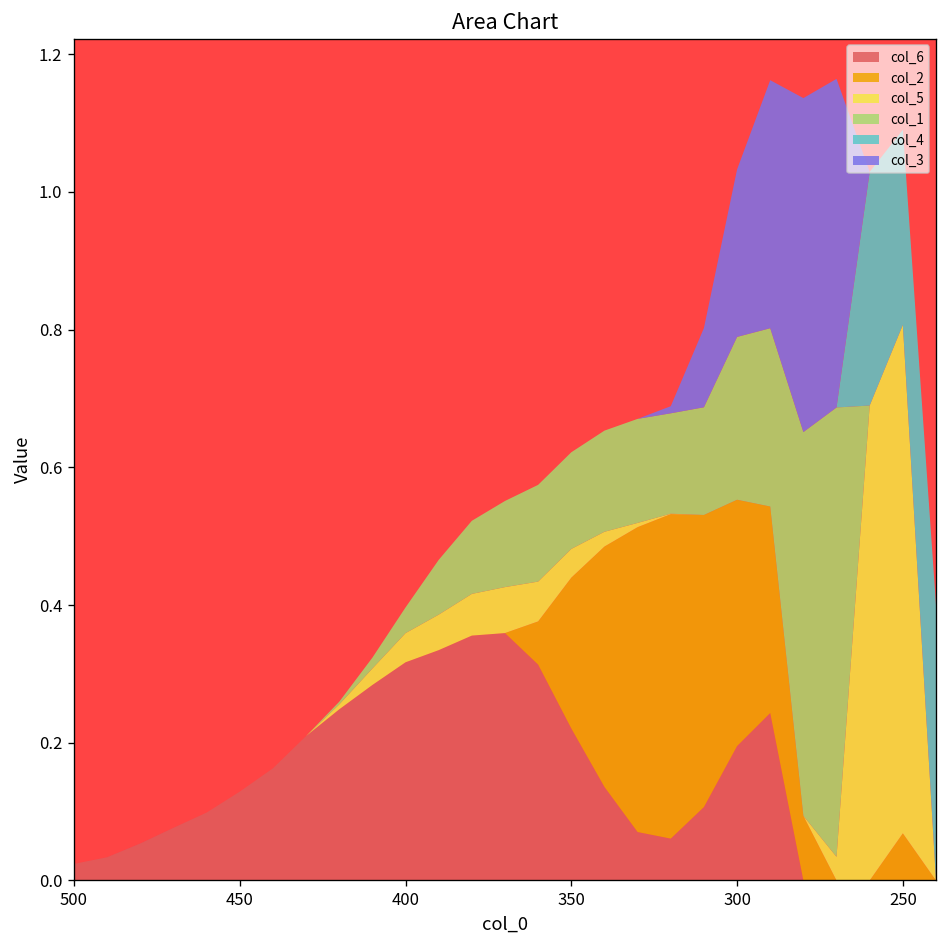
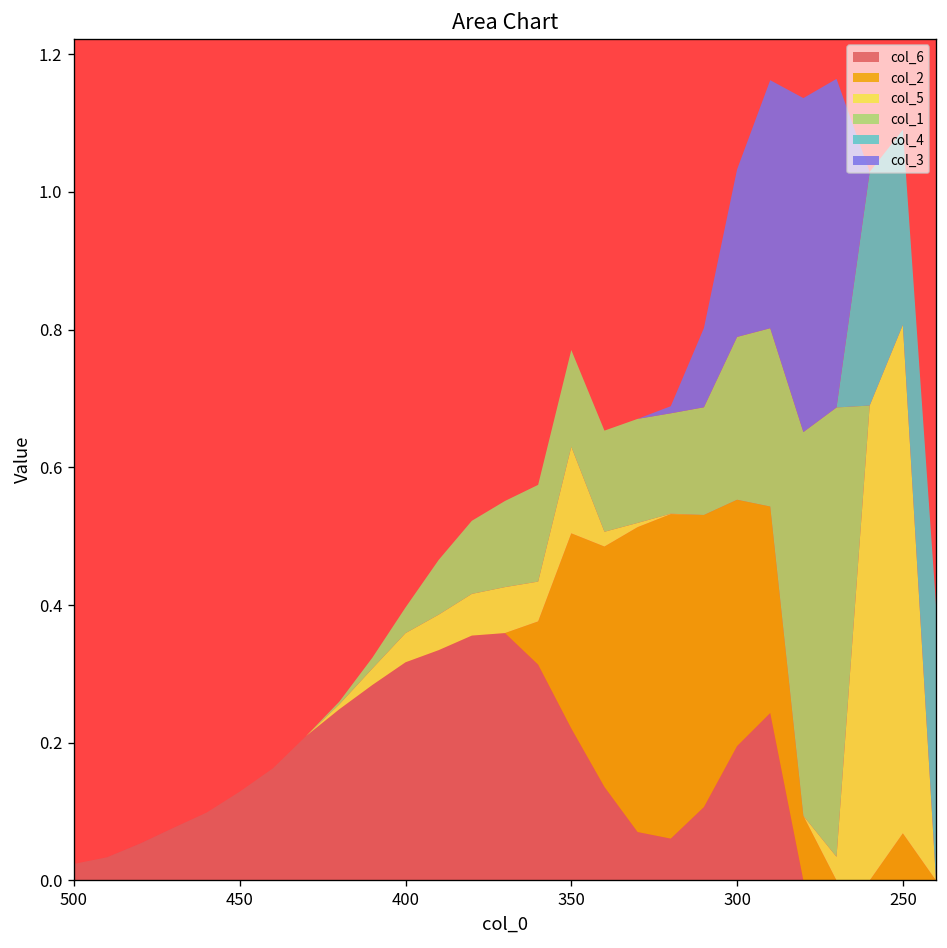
  {
    "col_6": {
      "350": 0.22,
      "300": 0.20,
      "250": 0.00
    },
    "col_2": {
-     "350": 0.22,
+     "350": 0.28,
      "250": 0.07
    },
    "col_5": {
      "400": 0.04,
-     "350": 0.04
+     "350": 0.13
    },
    "col_3": {
      "300": 0.24
    }
  }
